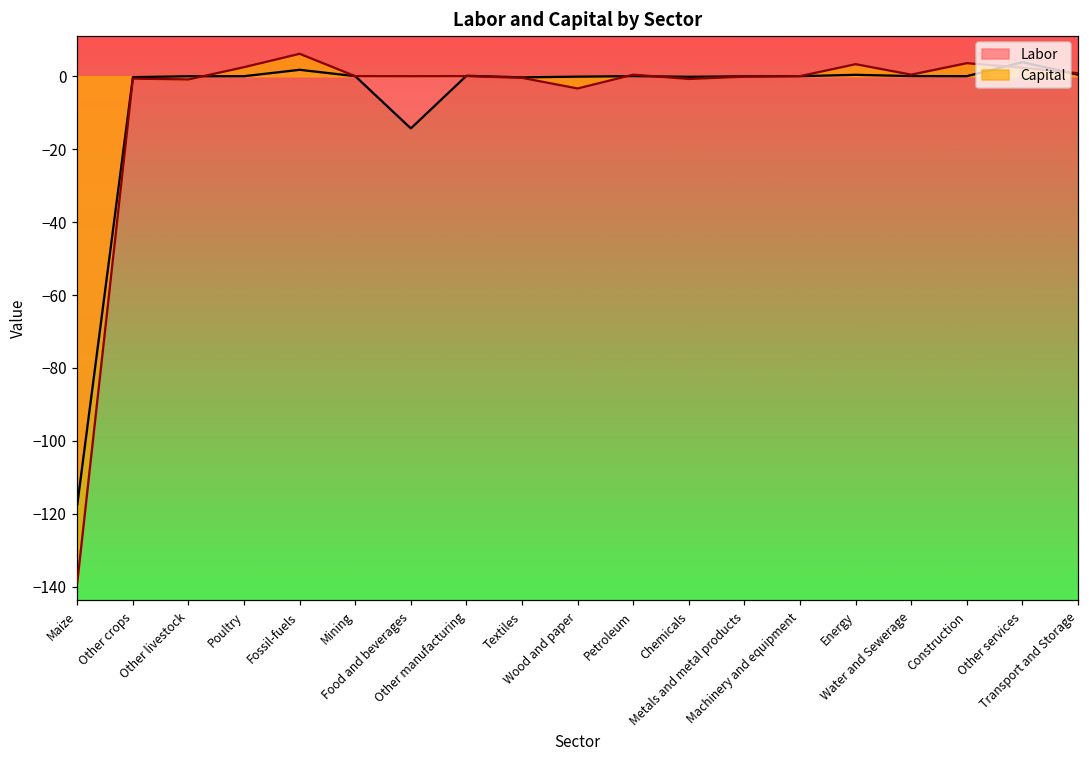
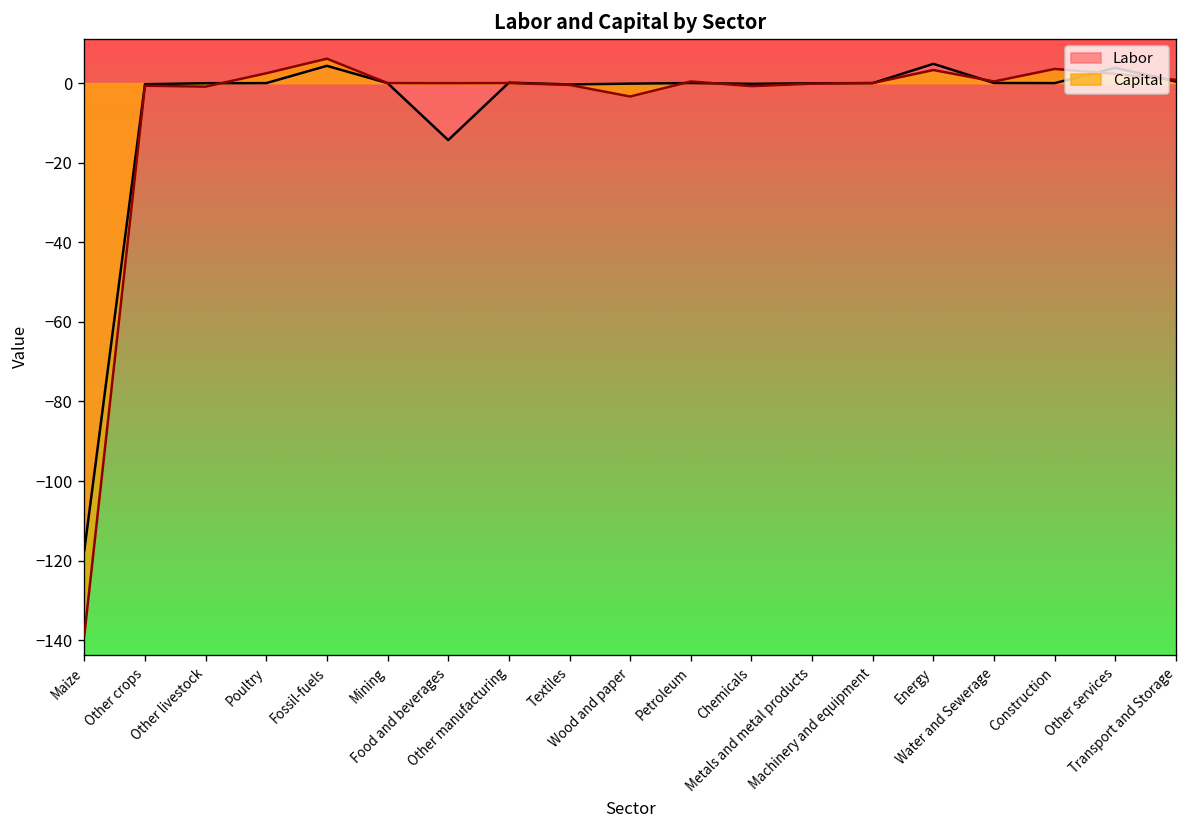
  {
    "Labor": {
-     "Fossil-fuels": 2,
-     "Energy": 0
+     "Fossil-fuels": 4,
+     "Energy": 5
    }
  }
